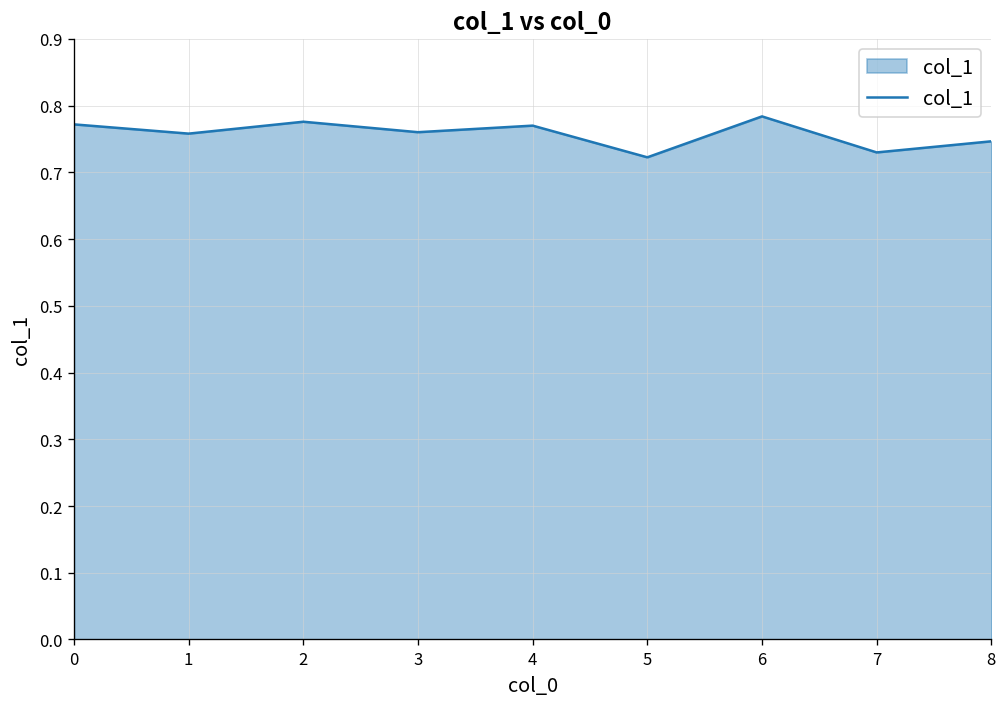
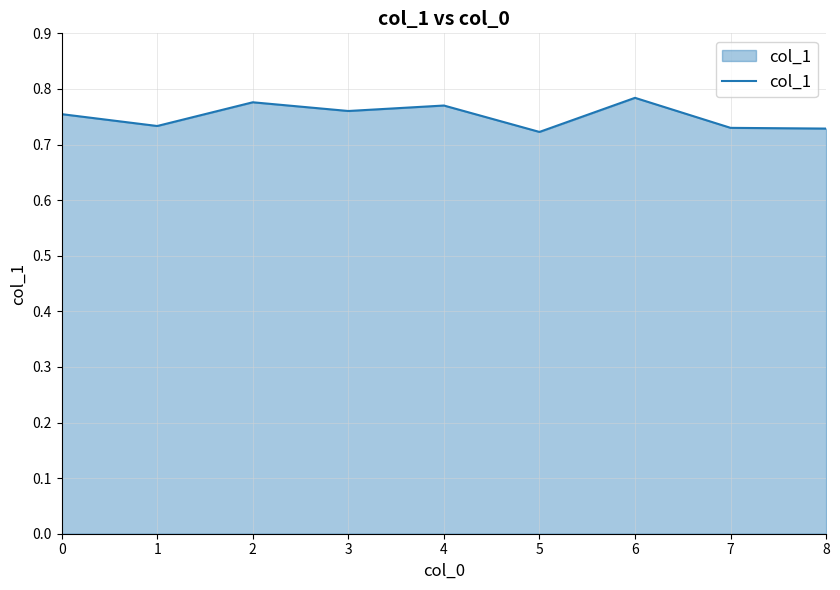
  {
-   "0": 0.77,
-   "1": 0.76,
+   "0": 0.75,
+   "1": 0.73,
    "2": 0.78,
    "3": 0.76,
    "4": 0.77,
    "5": 0.72,
    "6": 0.78,
    "7": 0.73,
-   "8": 0.75
+   "8": 0.73
  }
